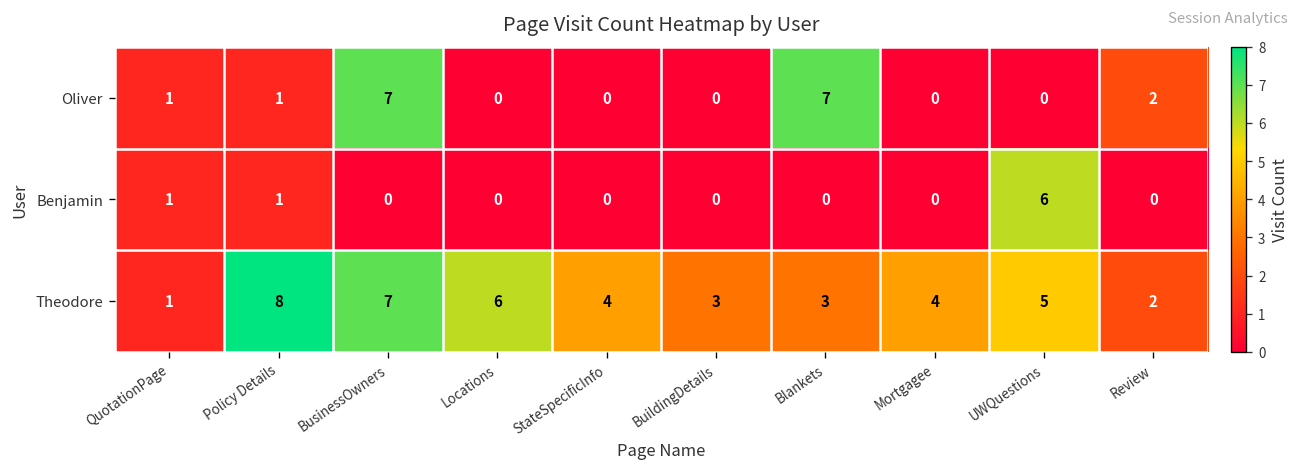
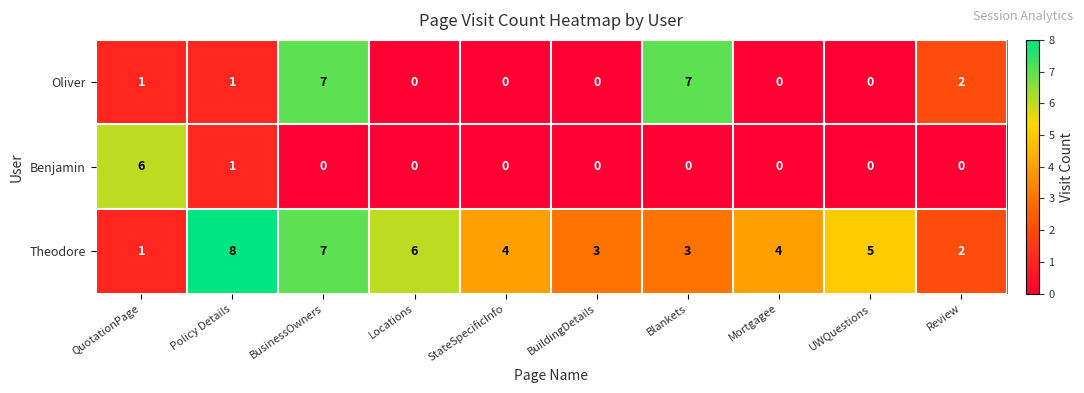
  {
    "Oliver": {
      "QuotationPage": 1,
      "Policy Details": 1,
      "BusinessOwners": 7,
      "Locations": 0,
      "StateSpecificInfo": 0,
      "BuildingDetails": 0,
      "Blankets": 7,
      "Mortgagee": 0,
      "UWQuestions": 0,
      "Review": 2
    },
    "Benjamin": {
-     "QuotationPage": 1,
+     "QuotationPage": 6,
      "Policy Details": 1,
      "BusinessOwners": 0,
      "Locations": 0,
      "StateSpecificInfo": 0,
      "BuildingDetails": 0,
      "Blankets": 0,
      "Mortgagee": 0,
-     "UWQuestions": 6,
+     "UWQuestions": 0,
      "Review": 0
    },
    "Theodore": {
      "QuotationPage": 1,
      "Policy Details": 8,
      "BusinessOwners": 7,
      "Locations": 6,
      "StateSpecificInfo": 4,
      "BuildingDetails": 3,
      "Blankets": 3,
      "Mortgagee": 4,
      "UWQuestions": 5,
      "Review": 2
    }
  }
